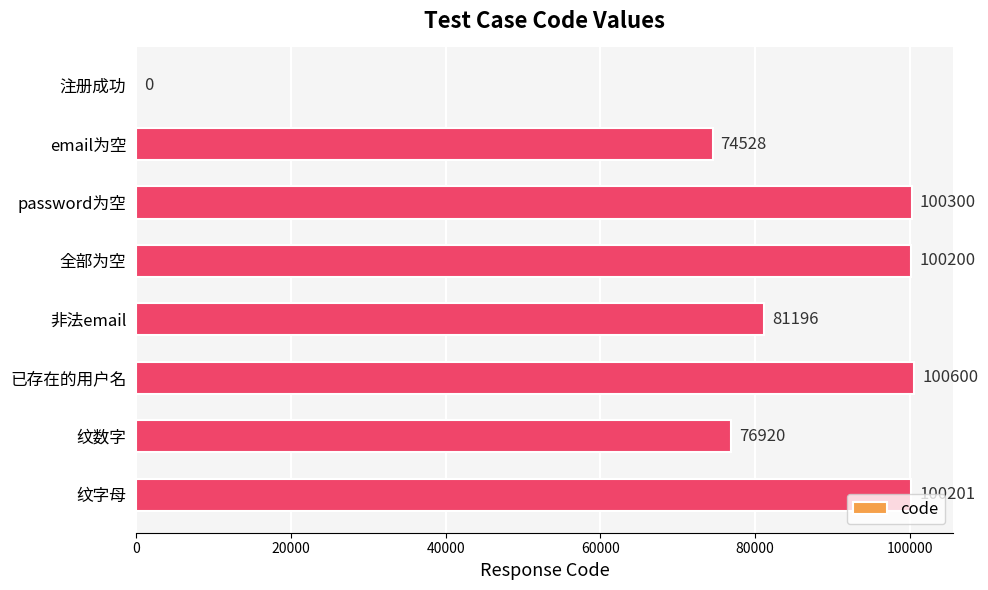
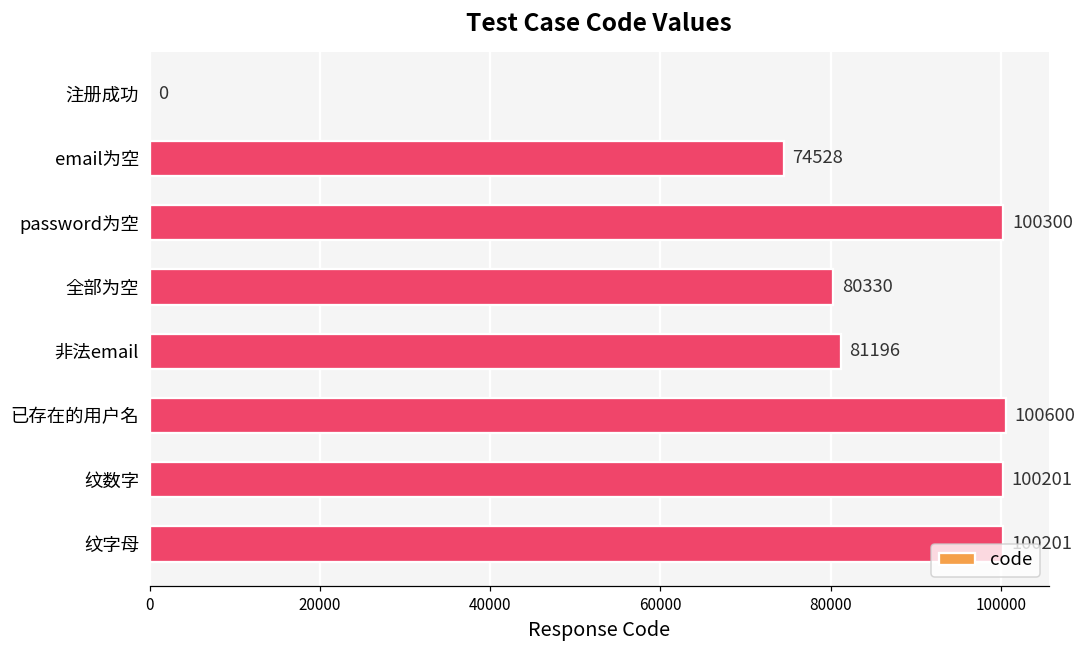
  {
    "注册成功": 0,
    "email为空": 74528,
    "password为空": 100300,
-   "全部为空": 100200,
+   "全部为空": 80330,
    "非法email": 81196,
    "已存在的用户名": 100600,
-   "纹数字": 76920
+   "纹数字": 100201
  }
